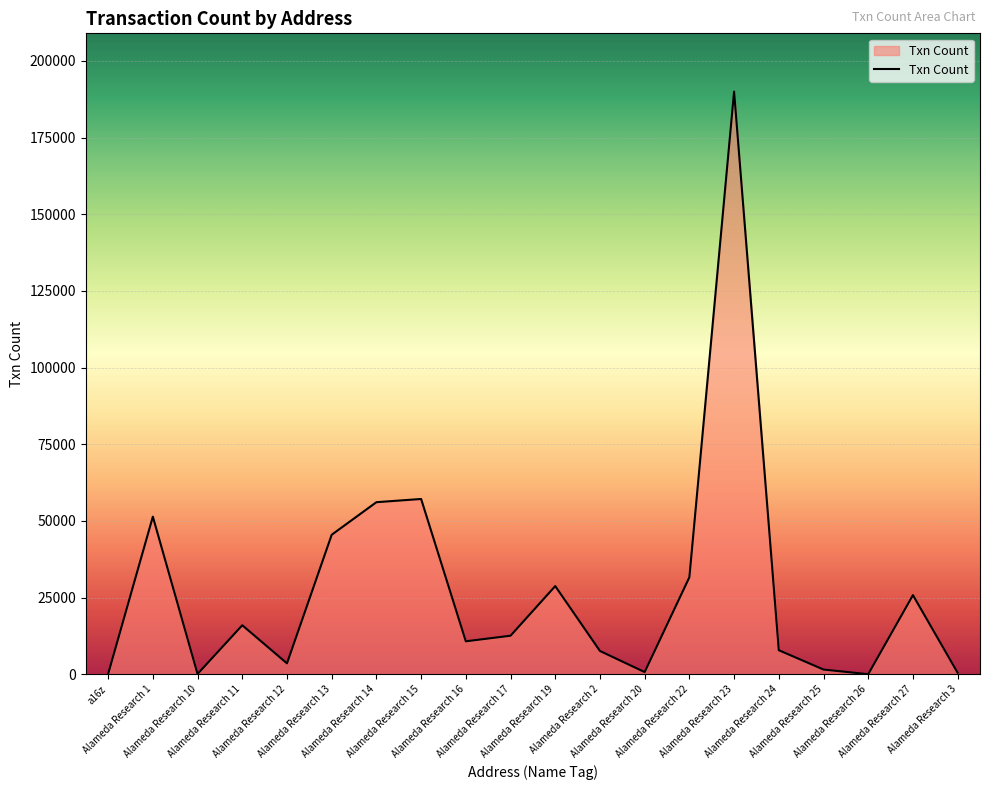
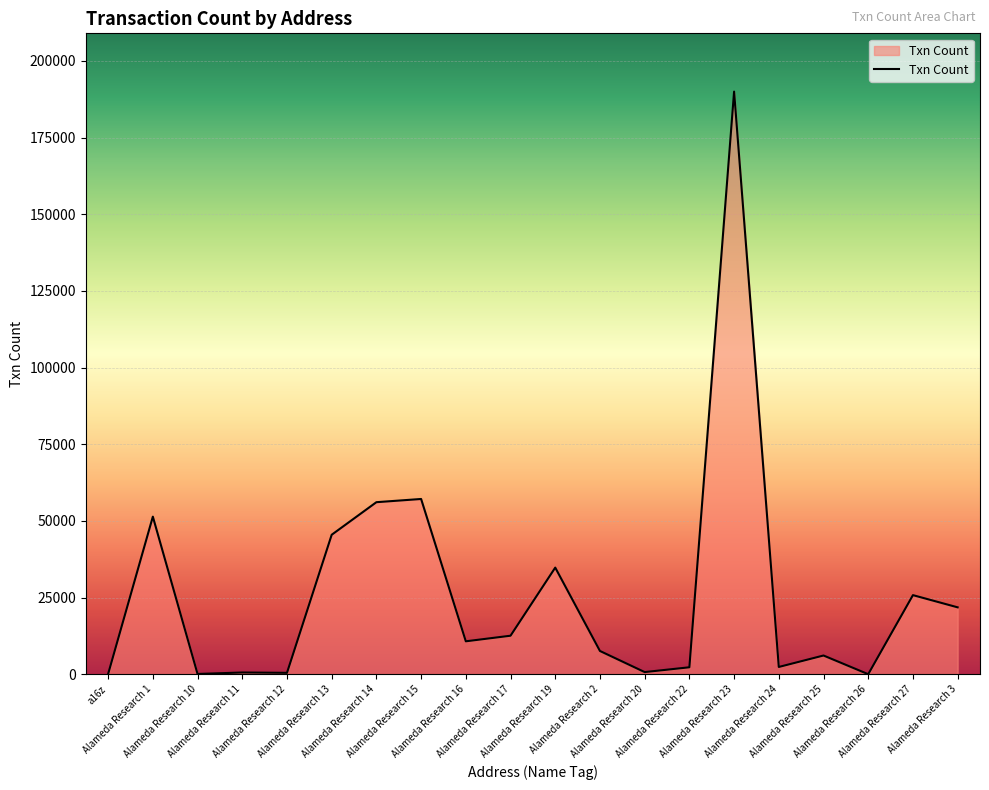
  {
    "a16z": 0,
    "Alameda Research 1": 51000,
    "Alameda Research 10": 0,
-   "Alameda Research 11": 16000,
-   "Alameda Research 12": 4000,
+   "Alameda Research 11": 1000,
+   "Alameda Research 12": 0,
    "Alameda Research 13": 45000,
    "Alameda Research 14": 56000,
    "Alameda Research 15": 57000,
    "Alameda Research 16": 11000,
    "Alameda Research 17": 13000,
-   "Alameda Research 19": 29000,
+   "Alameda Research 19": 35000,
    "Alameda Research 2": 8000,
    "Alameda Research 20": 1000,
-   "Alameda Research 22": 32000,
+   "Alameda Research 22": 2000,
    "Alameda Research 23": 190000,
-   "Alameda Research 24": 8000,
-   "Alameda Research 25": 2000,
+   "Alameda Research 24": 2000,
+   "Alameda Research 25": 6000,
    "Alameda Research 26": 0,
    "Alameda Research 27": 26000,
-   "Alameda Research 3": 1000
+   "Alameda Research 3": 22000
  }
